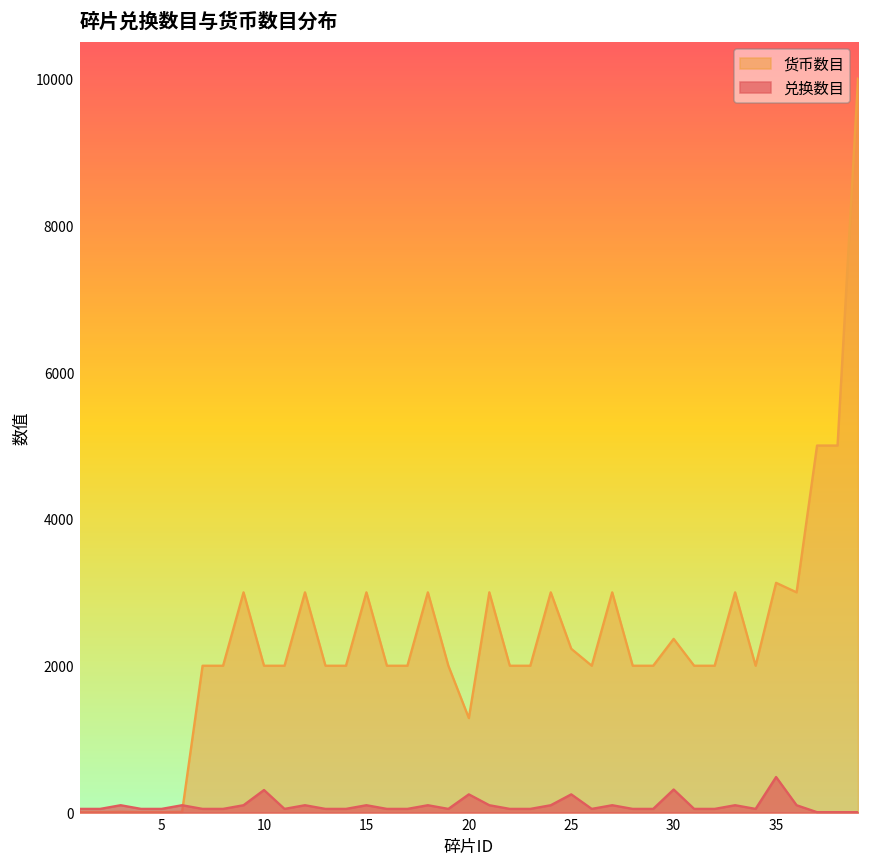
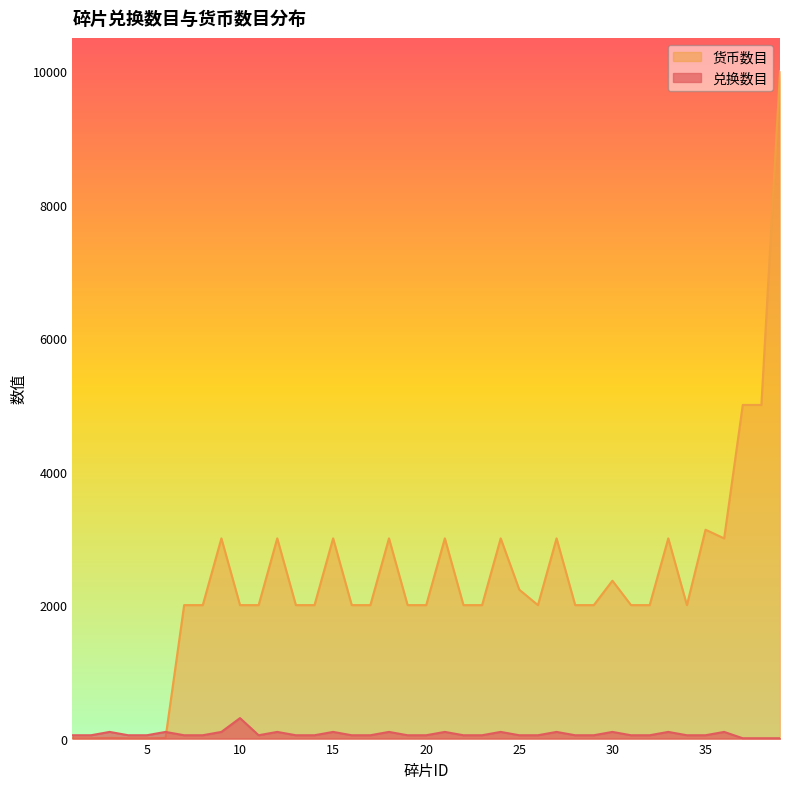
  {
    "货币数目": {
      "5": 0,
      "10": 2000,
      "15": 3000,
-     "20": 1300,
+     "20": 2000,
      "25": 2200,
      "30": 2400,
      "35": 3100
    },
    "兑换数目": {
      "5": 100,
      "10": 300,
      "15": 100,
-     "20": 200,
-     "25": 200,
-     "30": 300,
-     "35": 500
+     "20": 100,
+     "25": 100,
+     "30": 100,
+     "35": 100
    }
  }
